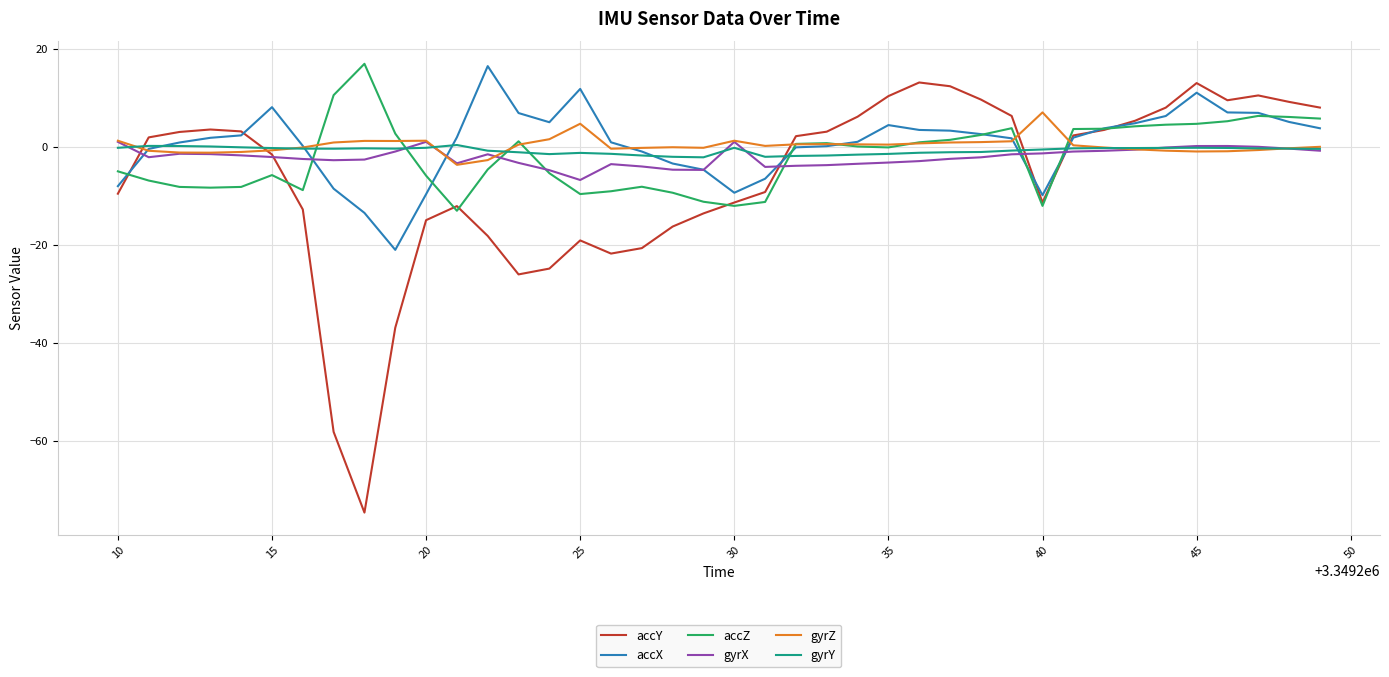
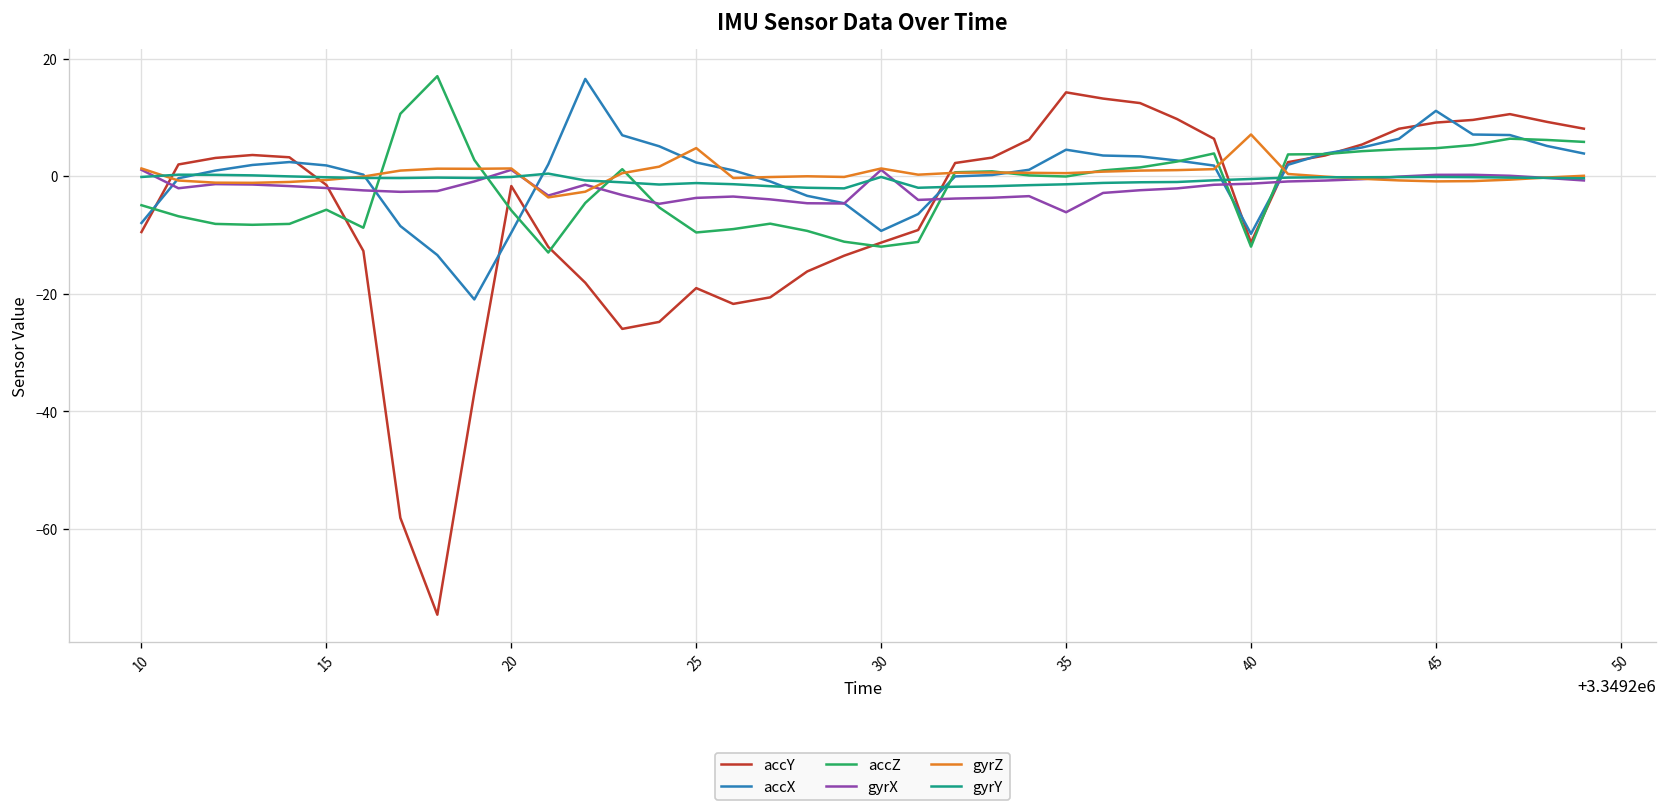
  {
    "accY": {
      "10": -10,
-     "20": -15,
+     "20": -2,
      "25": -19,
      "30": -11,
-     "35": 10,
+     "35": 14,
      "40": -11,
-     "45": 13
+     "45": 9
    },
    "accX": {
      "10": -8,
-     "15": 8,
+     "15": 2,
      "20": -10,
-     "25": 12,
+     "25": 2,
      "30": -9,
      "35": 5,
      "40": -10,
      "45": 11
    },
    "gyrX": {
-     "25": -7,
-     "35": -3,
+     "25": -4,
+     "35": -6,
      "40": -1
    },
    "gyrZ": {
      "25": 5,
      "35": 1,
      "40": 7,
      "45": -1
    }
  }
